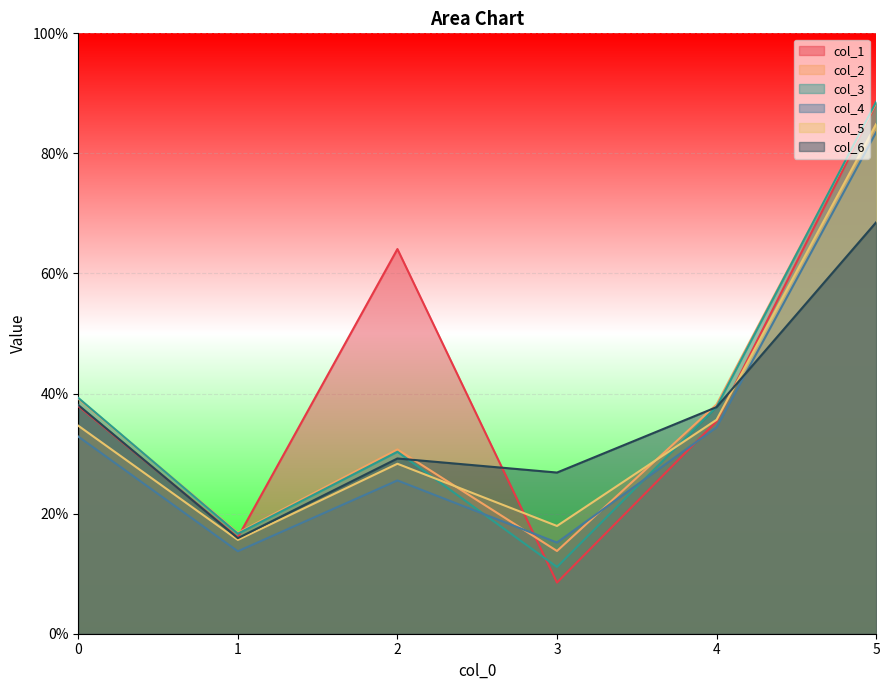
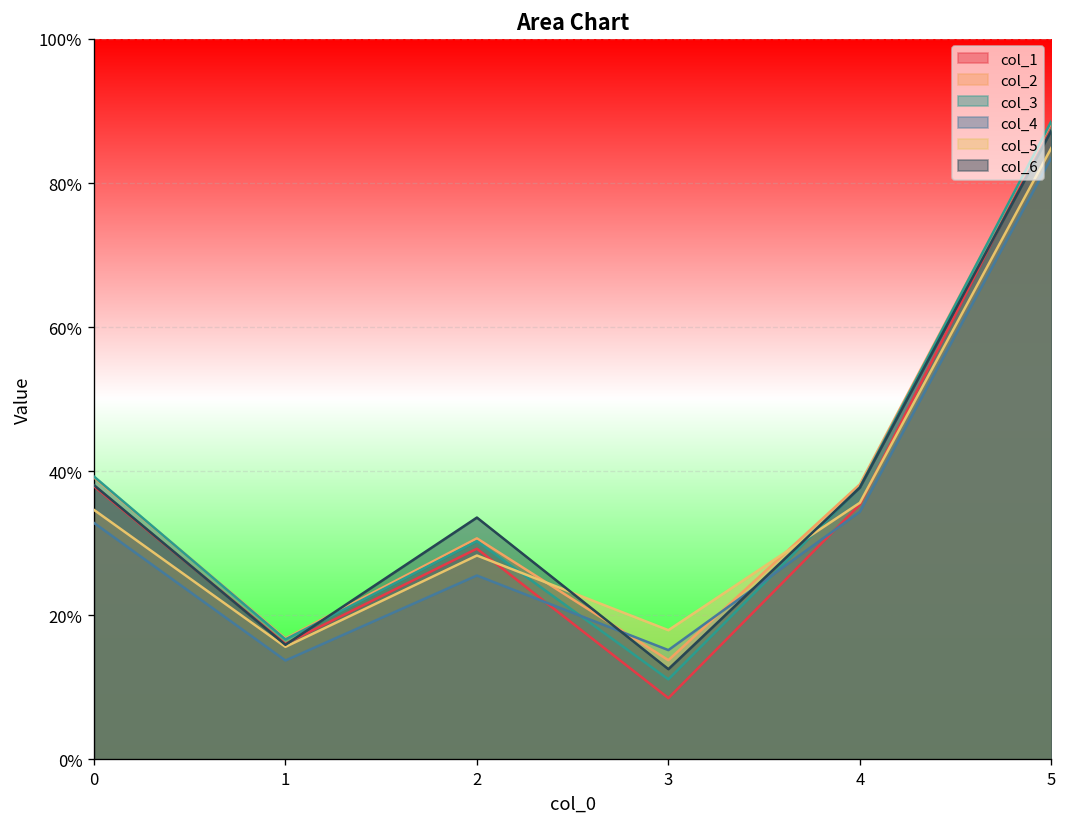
  {
    "col_1": {
-     "2": "64%",
+     "2": "29%",
      "3": "9%"
    },
    "col_6": {
-     "2": "29%",
-     "3": "27%",
-     "5": "69%"
+     "2": "34%",
+     "3": "13%",
+     "5": "87%"
    }
  }
